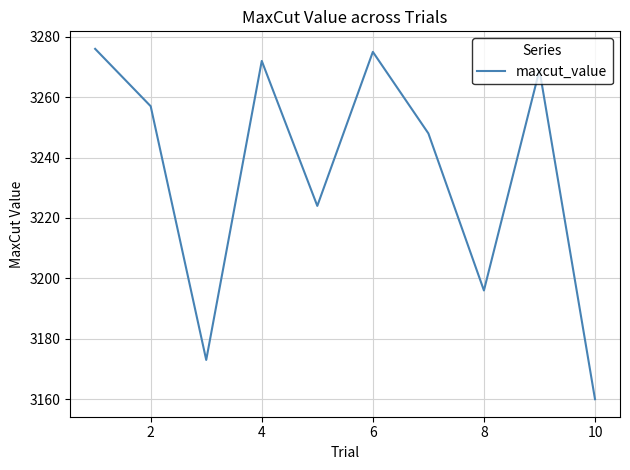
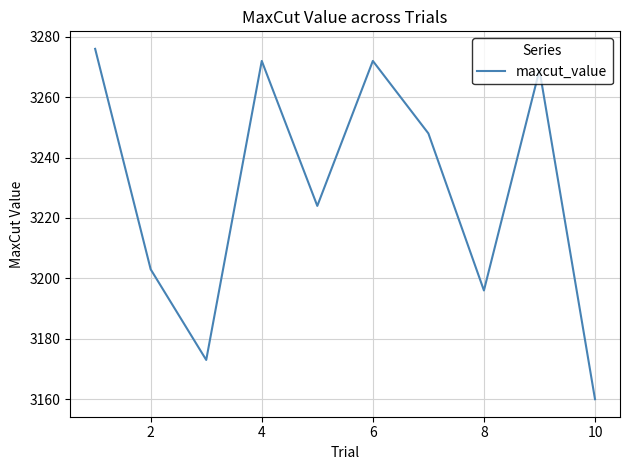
  {
-   "2": 3257,
+   "2": 3203,
    "4": 3272,
-   "6": 3275,
+   "6": 3272,
    "8": 3196,
    "10": 3160
  }
